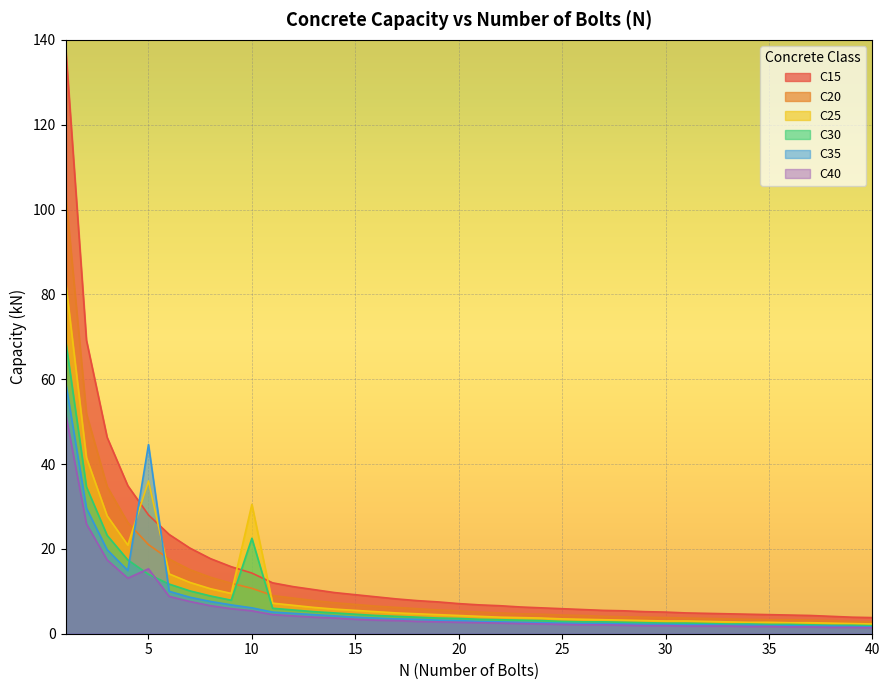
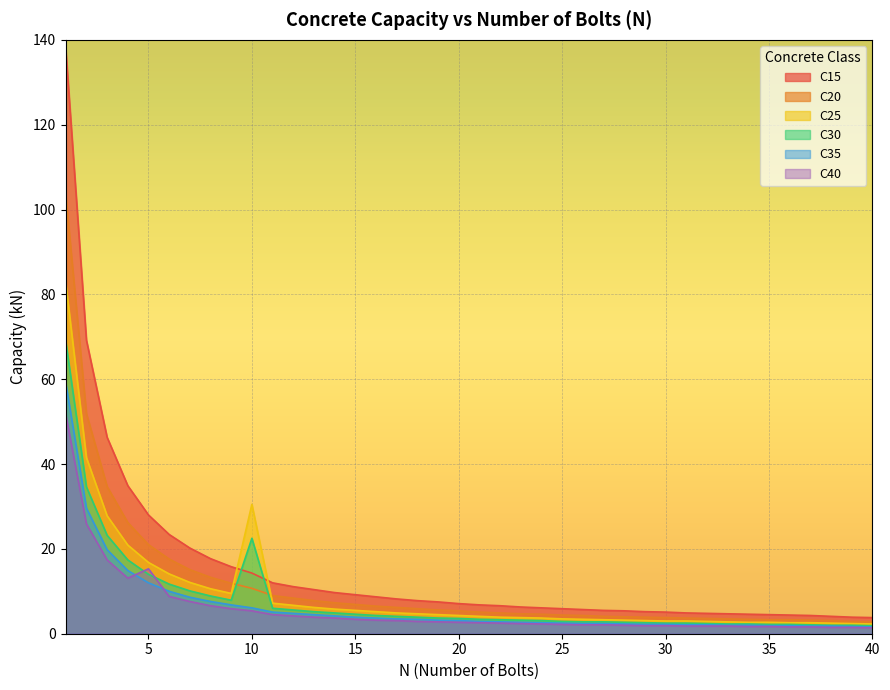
  {
    "C25": {
-     "5": 36,
+     "5": 17,
      "10": 31,
      "15": 6,
      "20": 4
    },
    "C30": {
      "5": 14,
      "10": 23,
      "15": 5
    },
    "C35": {
-     "5": 45,
+     "5": 12,
      "10": 6
    },
    "C40": {
      "5": 15,
      "10": 5
    }
  }
